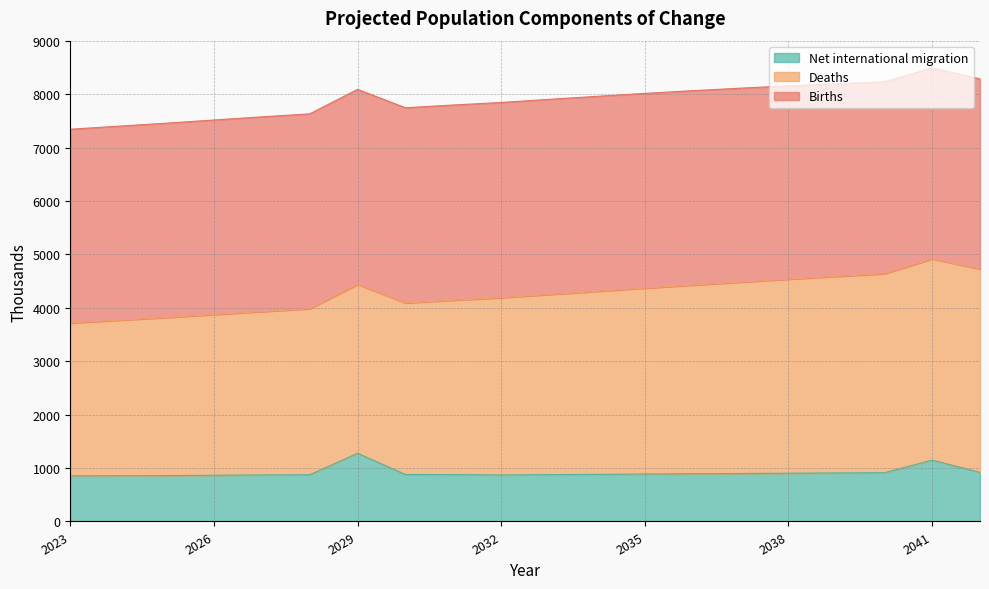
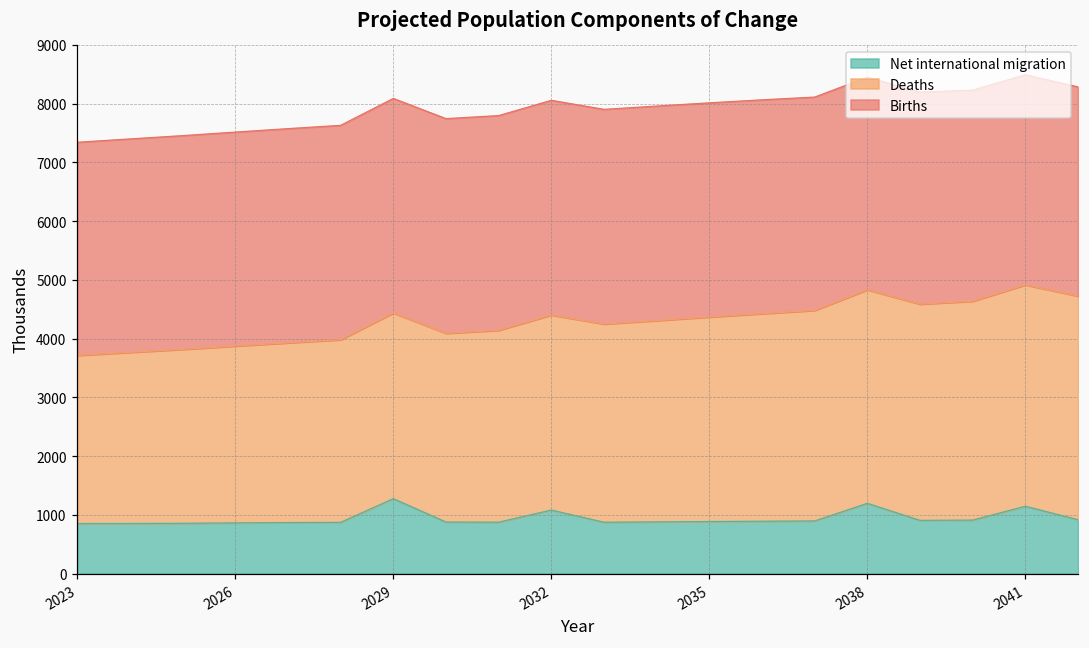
  {
    "Net international migration": {
      "2023": 900,
      "2026": 900,
      "2029": 1300,
-     "2032": 900,
+     "2032": 1100,
      "2035": 900,
-     "2038": 900,
+     "2038": 1200,
      "2041": 1100
    }
  }
